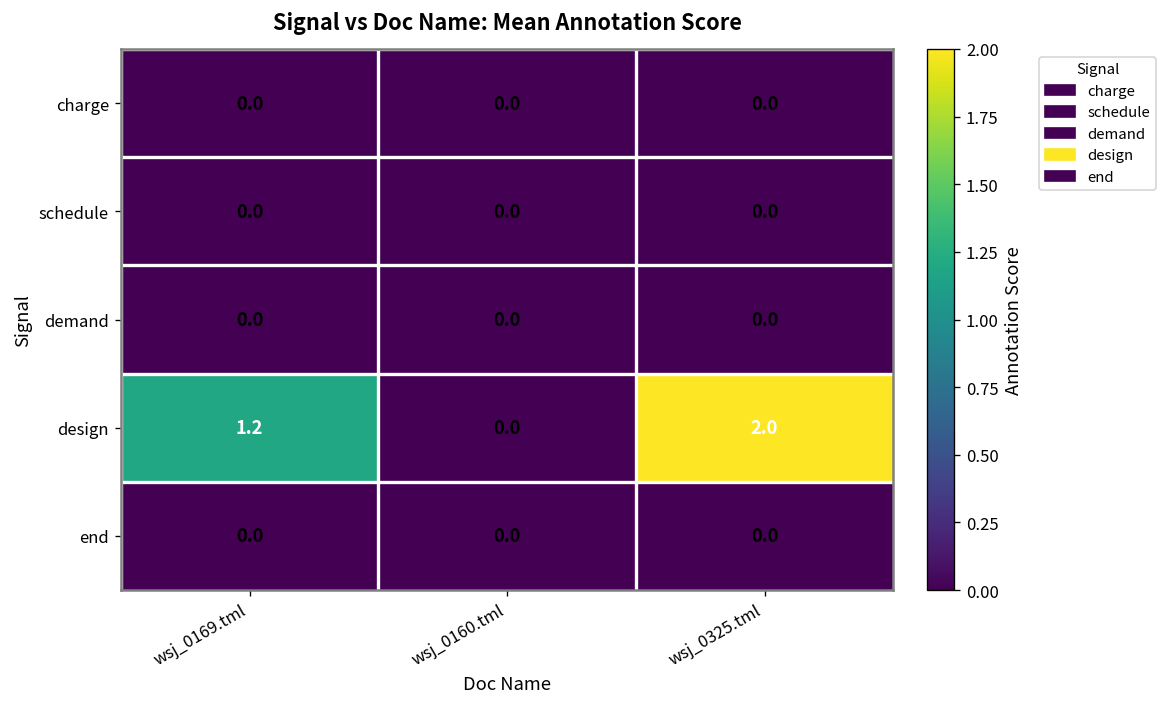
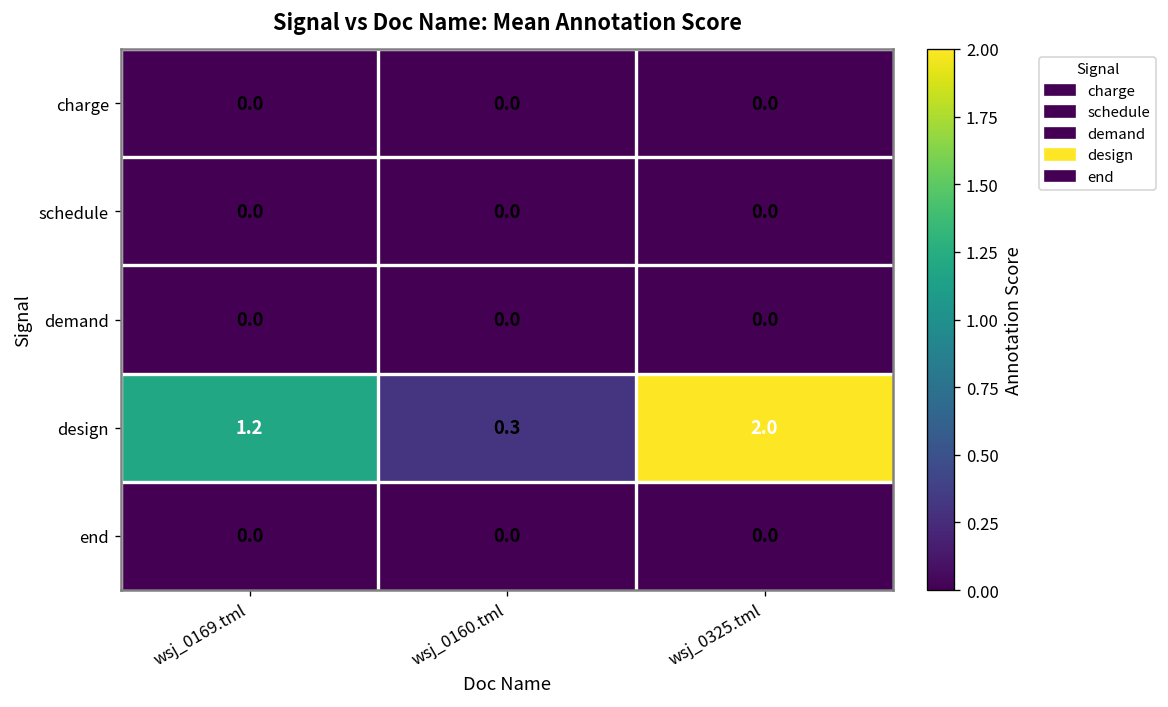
  {
    "charge": {
      "wsj_0169.tml": 0.0,
      "wsj_0160.tml": 0.0,
      "wsj_0325.tml": 0.0
    },
    "schedule": {
      "wsj_0169.tml": 0.0,
      "wsj_0160.tml": 0.0,
      "wsj_0325.tml": 0.0
    },
    "demand": {
      "wsj_0169.tml": 0.0,
      "wsj_0160.tml": 0.0,
      "wsj_0325.tml": 0.0
    },
    "design": {
      "wsj_0169.tml": 1.2,
-     "wsj_0160.tml": 0.0,
+     "wsj_0160.tml": 0.3,
      "wsj_0325.tml": 2.0
    },
    "end": {
      "wsj_0169.tml": 0.0,
      "wsj_0160.tml": 0.0,
      "wsj_0325.tml": 0.0
    }
  }
